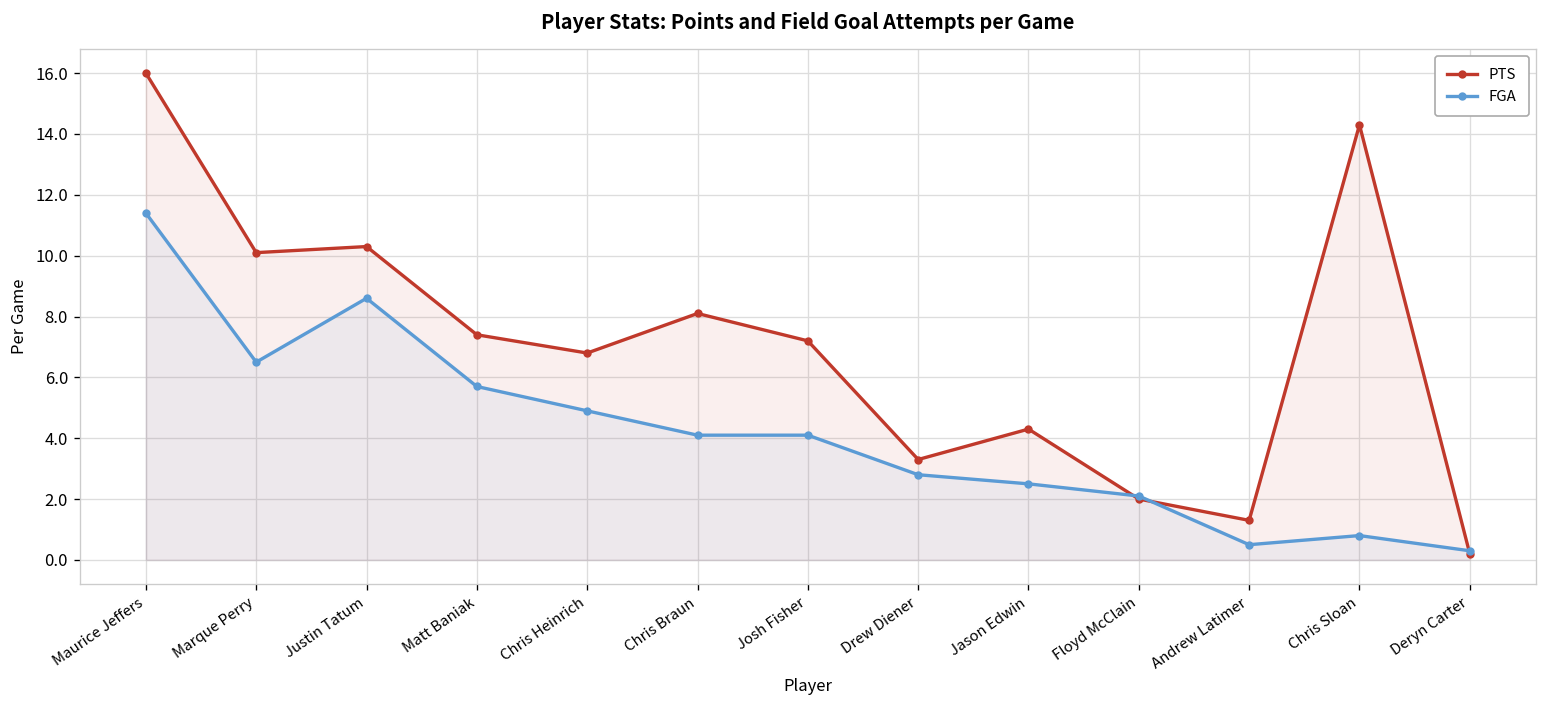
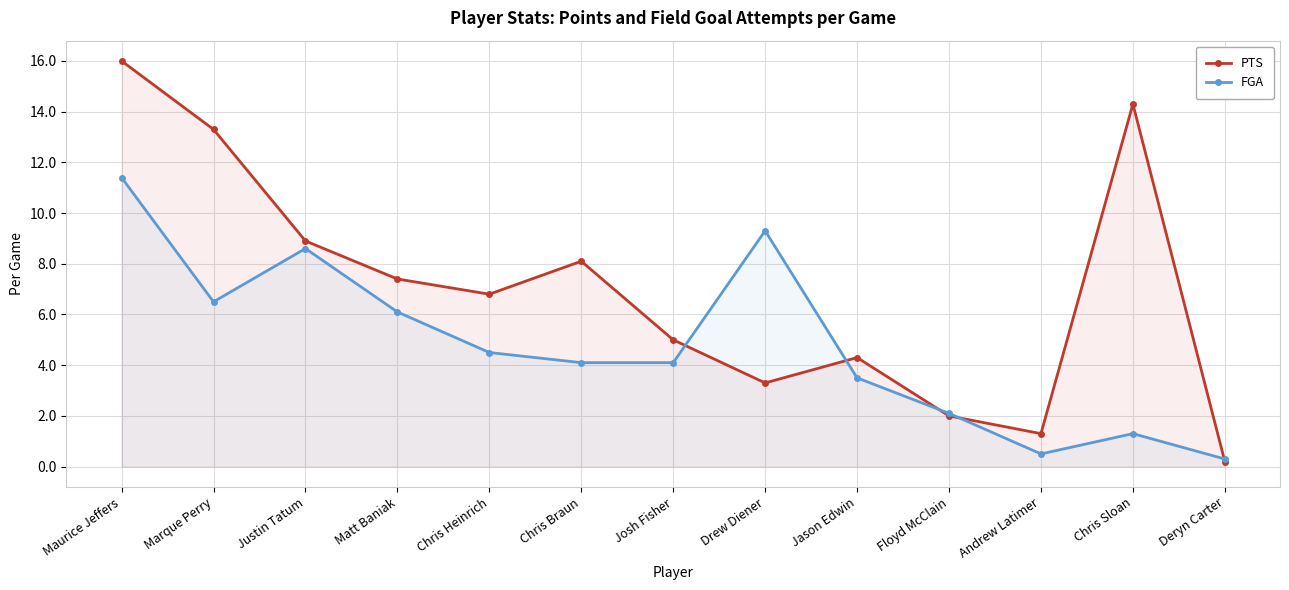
  {
    "PTS": {
      "Maurice Jeffers": 16.0,
-     "Marque Perry": 10.1,
-     "Justin Tatum": 10.3,
+     "Marque Perry": 13.3,
+     "Justin Tatum": 8.9,
      "Matt Baniak": 7.4,
      "Chris Heinrich": 6.8,
      "Chris Braun": 8.1,
-     "Josh Fisher": 7.2,
+     "Josh Fisher": 5.0,
      "Drew Diener": 3.3,
      "Jason Edwin": 4.3,
      "Andrew Latimer": 1.3,
      "Chris Sloan": 14.3
    },
    "FGA": {
      "Maurice Jeffers": 11.4,
      "Marque Perry": 6.5,
      "Justin Tatum": 8.6,
-     "Matt Baniak": 5.7,
-     "Chris Heinrich": 4.9,
+     "Matt Baniak": 6.1,
+     "Chris Heinrich": 4.5,
      "Chris Braun": 4.1,
      "Josh Fisher": 4.1,
-     "Drew Diener": 2.8,
-     "Jason Edwin": 2.5,
+     "Drew Diener": 9.3,
+     "Jason Edwin": 3.5,
      "Andrew Latimer": 0.5,
-     "Chris Sloan": 0.8
+     "Chris Sloan": 1.3
    }
  }
